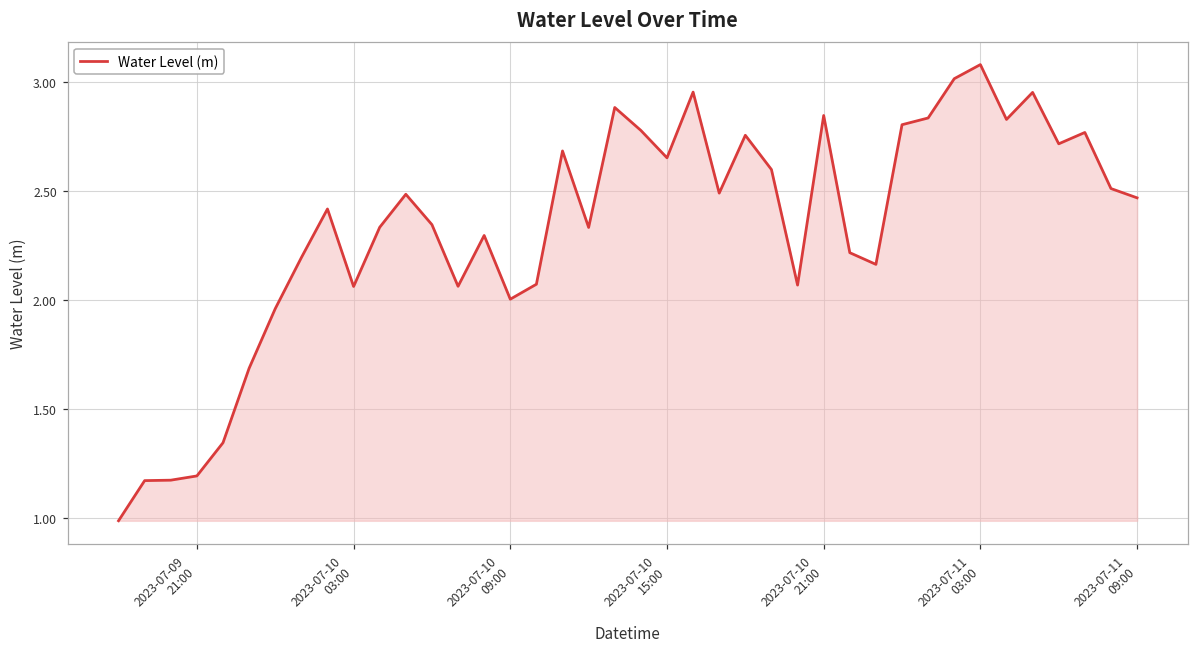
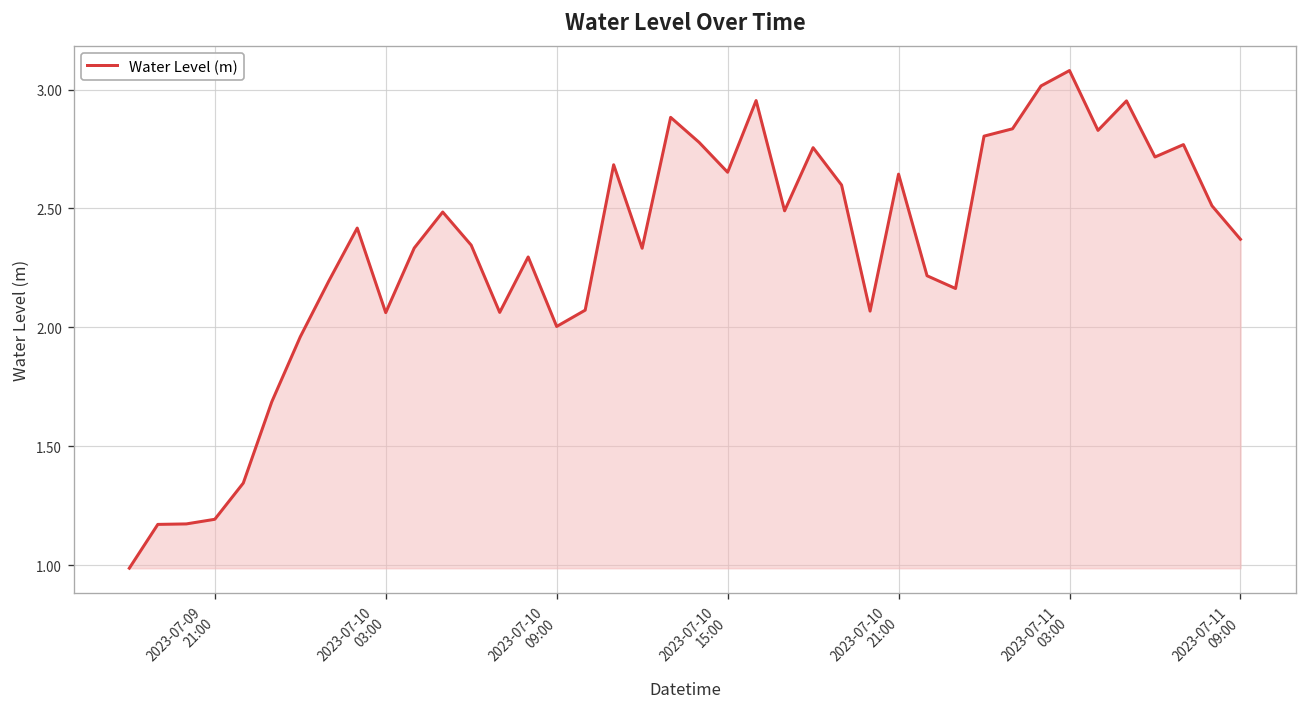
  {
    "2023-07-09 21:00": 1.19,
    "2023-07-10 03:00": 2.06,
    "2023-07-10 09:00": 2.00,
    "2023-07-10 15:00": 2.65,
-   "2023-07-10 21:00": 2.85,
+   "2023-07-10 21:00": 2.64,
    "2023-07-11 03:00": 3.08,
-   "2023-07-11 09:00": 2.47
+   "2023-07-11 09:00": 2.37
  }
